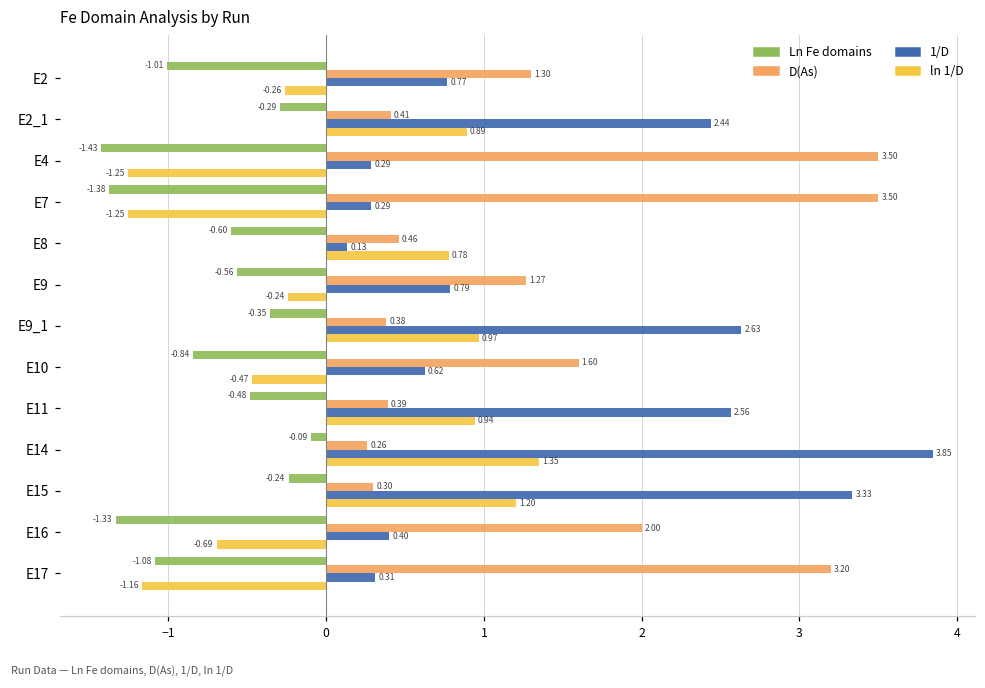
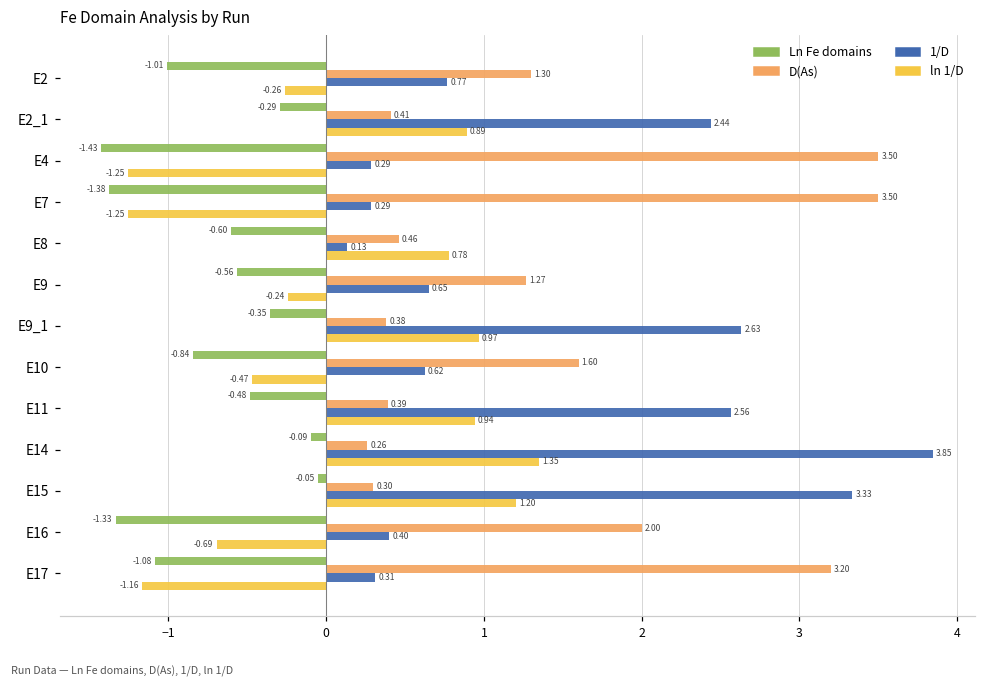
  {
    "Ln Fe domains": {
      "E2": -1.01,
      "E2_1": -0.29,
      "E4": -1.43,
      "E7": -1.38,
      "E8": -0.60,
      "E9": -0.56,
      "E9_1": -0.35,
      "E10": -0.84,
      "E11": -0.48,
      "E14": -0.09,
-     "E15": -0.24,
+     "E15": -0.05,
      "E16": -1.33,
      "E17": -1.08
    },
    "1/D": {
      "E2": 0.77,
      "E2_1": 2.44,
      "E4": 0.29,
      "E7": 0.29,
      "E8": 0.13,
-     "E9": 0.79,
+     "E9": 0.65,
      "E9_1": 2.63,
      "E10": 0.62,
      "E11": 2.56,
      "E14": 3.85,
      "E15": 3.33,
      "E16": 0.40,
      "E17": 0.31
    }
  }
